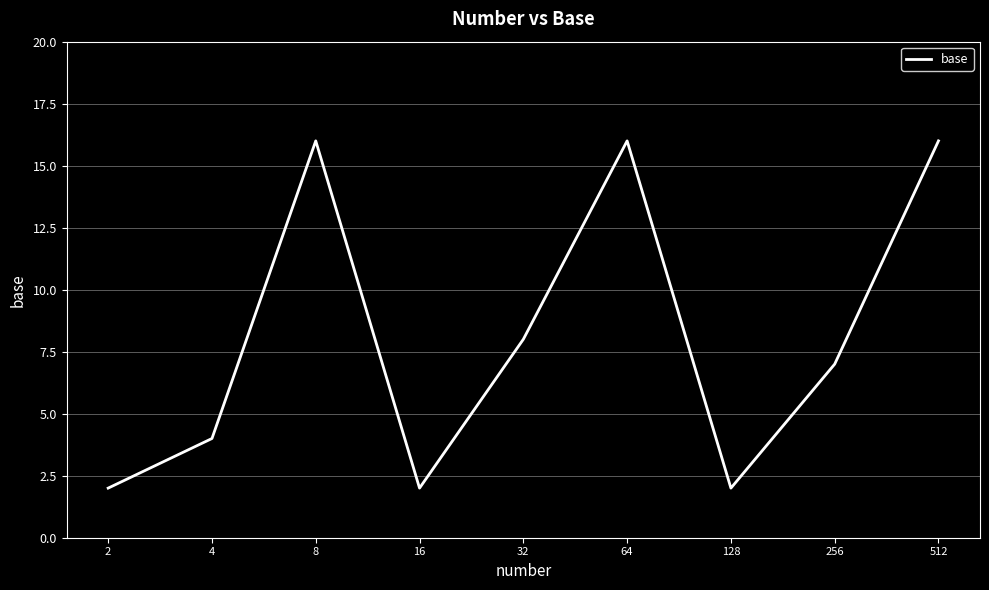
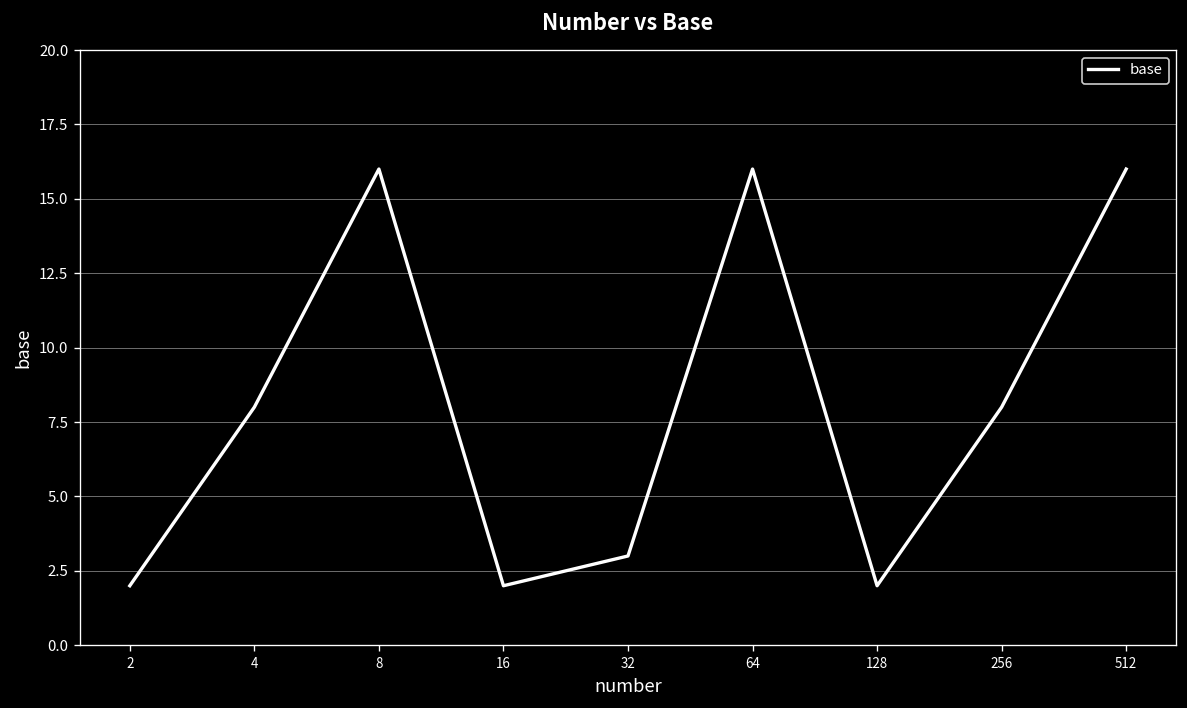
  {
    "2": 2,
-   "4": 4,
+   "4": 8,
    "8": 16,
    "16": 2,
-   "32": 8,
+   "32": 3,
    "64": 16,
    "128": 2,
-   "256": 7,
+   "256": 8,
    "512": 16
  }
